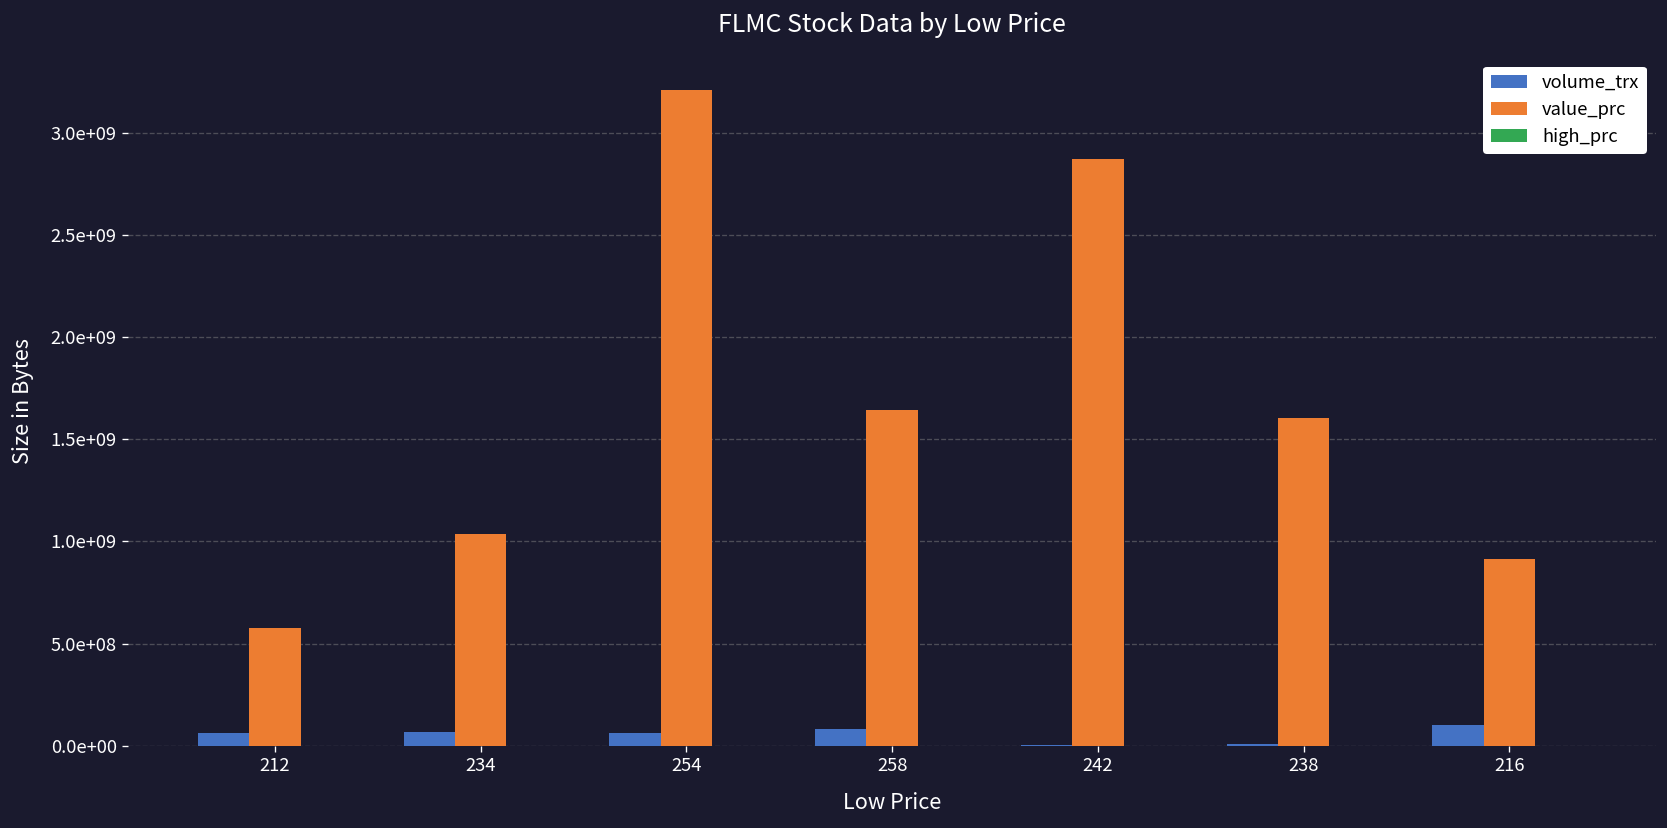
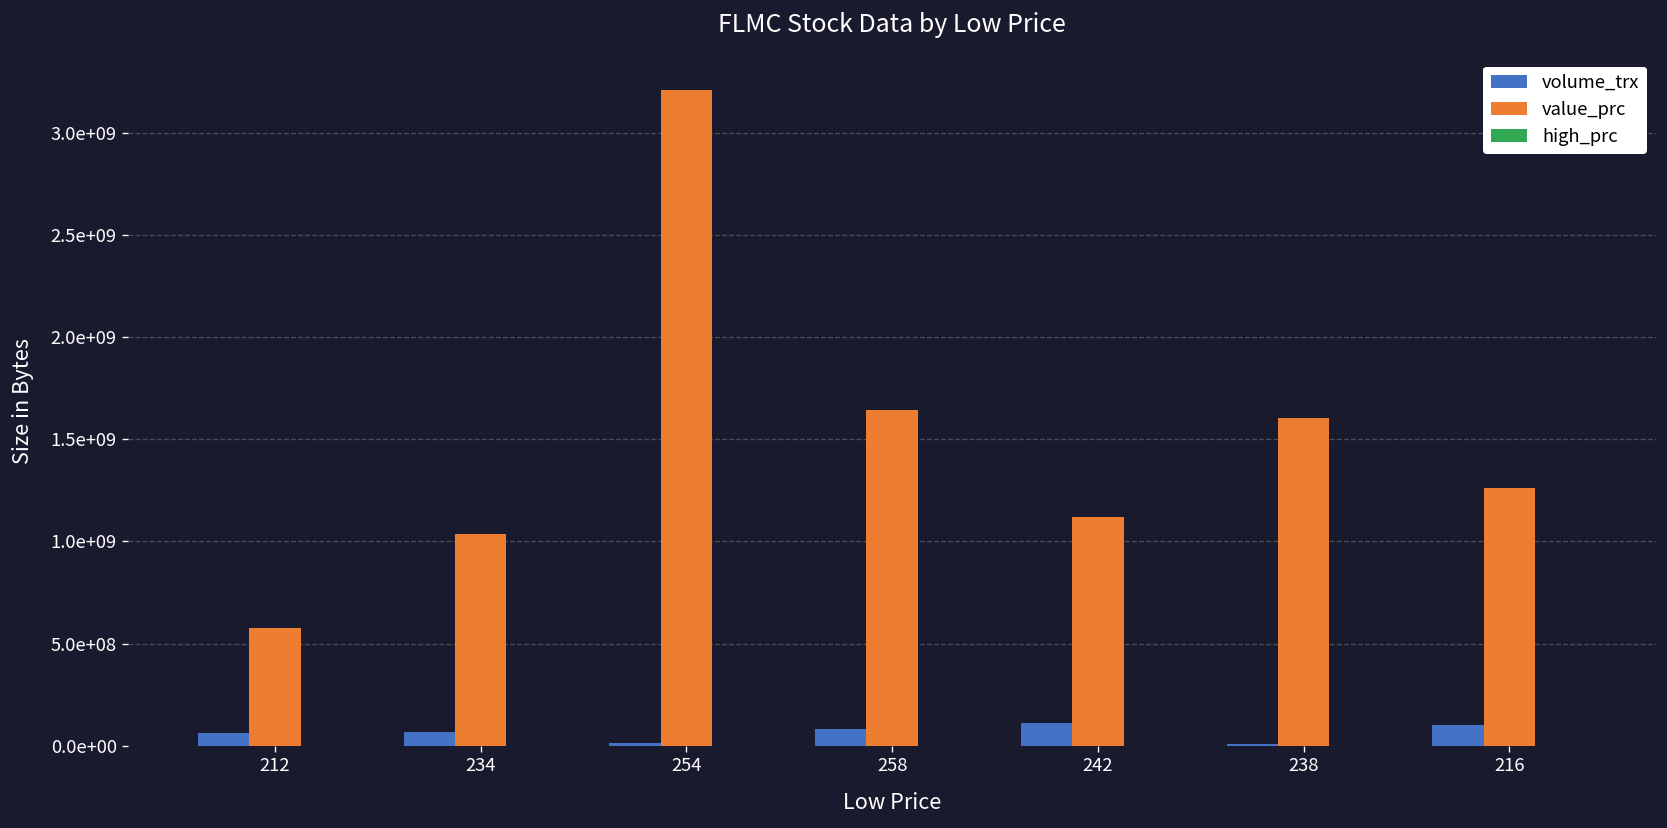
  {
    "volume_trx": {
      "212": 60000000,
      "234": 70000000,
-     "254": 60000000,
+     "254": 10000000,
      "258": 80000000,
-     "242": 0,
+     "242": 110000000,
      "216": 100000000
    },
    "value_prc": {
      "212": 570000000,
      "234": 1030000000,
      "254": 3210000000,
      "258": 1640000000,
-     "242": 2870000000,
+     "242": 1120000000,
      "238": 1600000000,
-     "216": 910000000
+     "216": 1260000000
    }
  }
